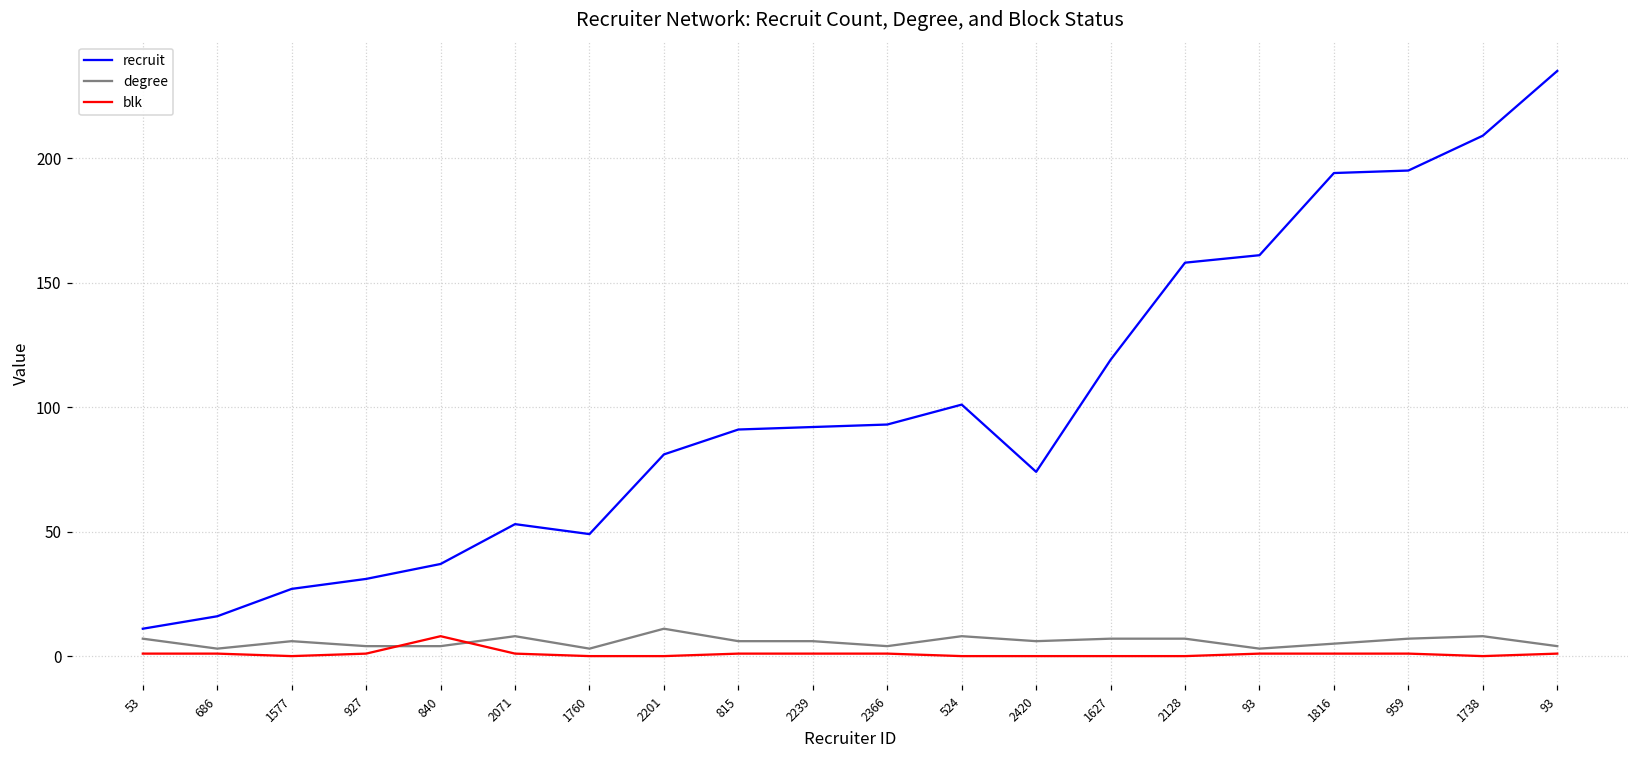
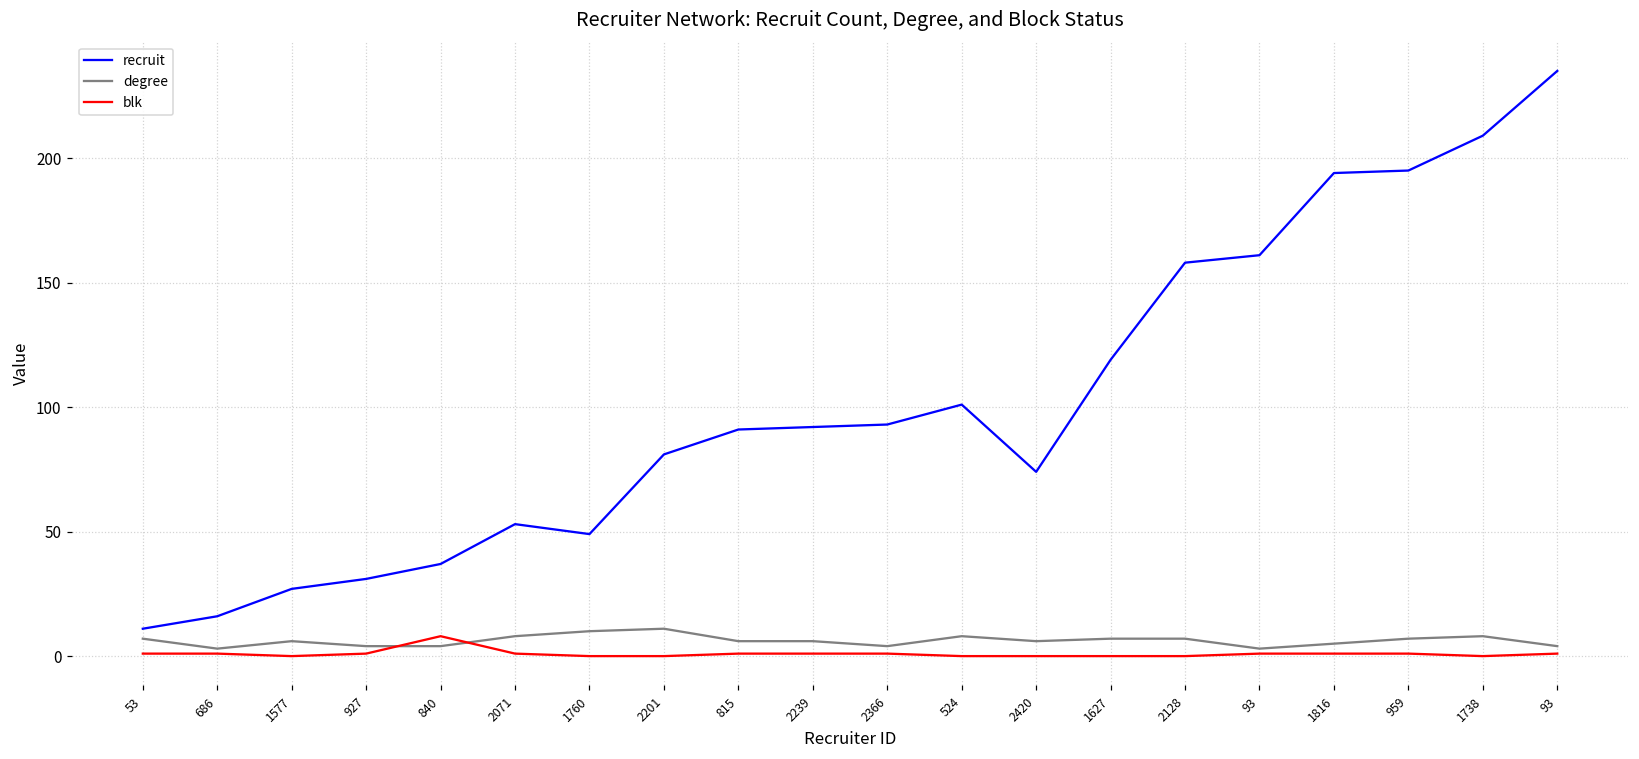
  {
    "recruit": {
      "53": 11,
      "686": 16,
      "1577": 27,
      "927": 31,
      "840": 37,
      "2071": 53,
      "1760": 49,
      "2201": 81,
      "815": 91,
      "2239": 92,
      "2366": 93,
      "524": 101,
      "2420": 74,
      "1627": 119,
      "2128": 158,
      "1816": 194,
      "959": 195,
      "1738": 209
    },
    "degree": {
      "53": 7,
      "686": 3,
      "1577": 6,
      "927": 4,
      "840": 4,
      "2071": 8,
-     "1760": 3,
+     "1760": 10,
      "2201": 11,
      "815": 6,
      "2239": 6,
      "2366": 4,
      "524": 8,
      "2420": 6,
      "1627": 7,
      "2128": 7,
      "1816": 5,
      "959": 7,
      "1738": 8
    },
    "blk": {
      "53": 1,
      "686": 1,
      "1577": 0,
      "927": 1,
      "840": 8,
      "2071": 1,
      "1760": 0,
      "2201": 0,
      "815": 1,
      "2239": 1,
      "2366": 1,
      "524": 0,
      "2420": 0,
      "1627": 0,
      "2128": 0,
      "1816": 1,
      "959": 1,
      "1738": 0
    }
  }
